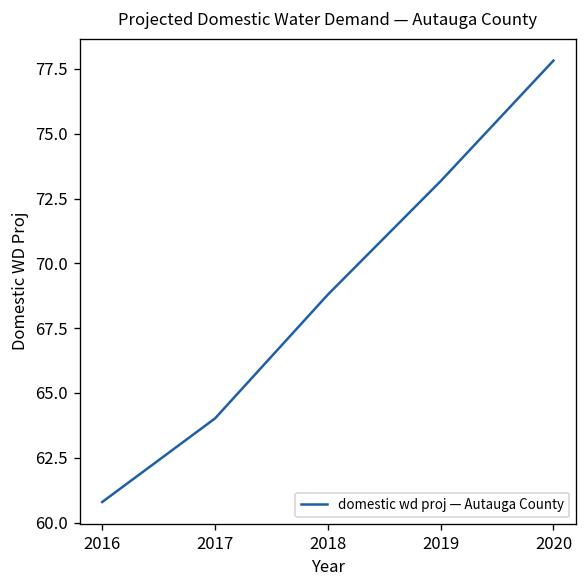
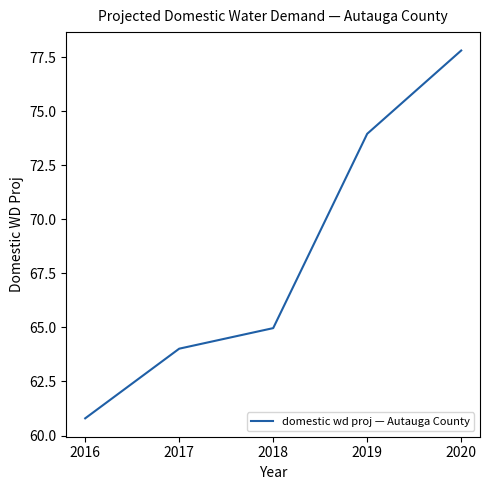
  {
    "2016": 60.8,
    "2017": 64.0,
-   "2018": 68.8,
-   "2019": 73.2,
+   "2018": 65.0,
+   "2019": 74.0,
    "2020": 77.8
  }
